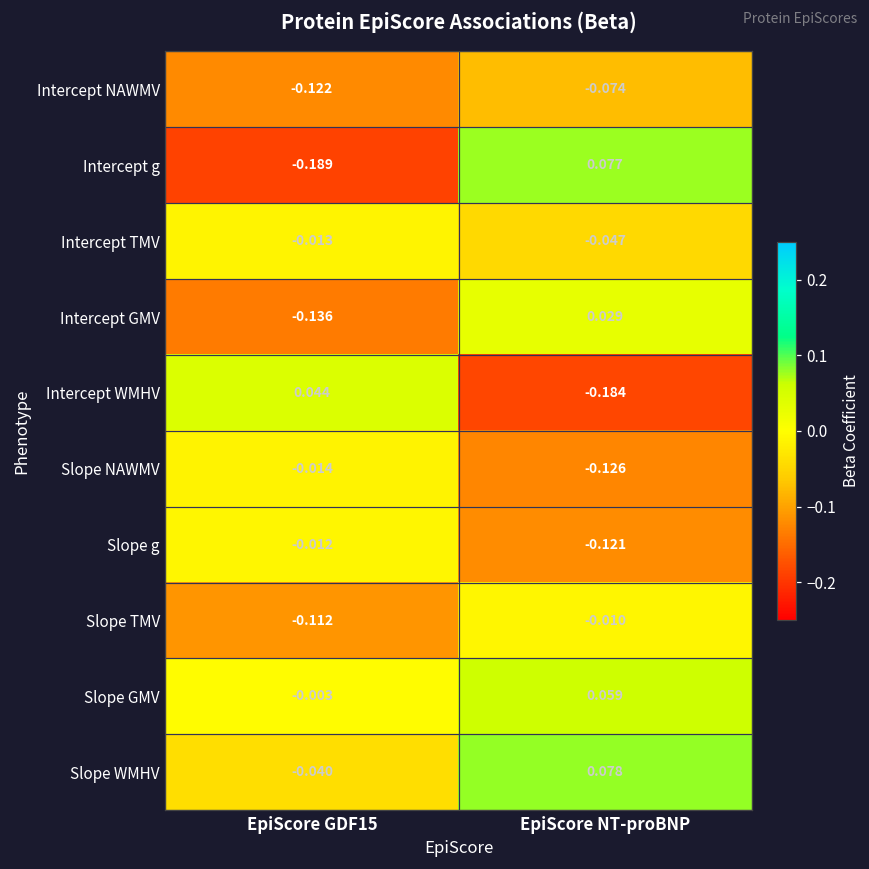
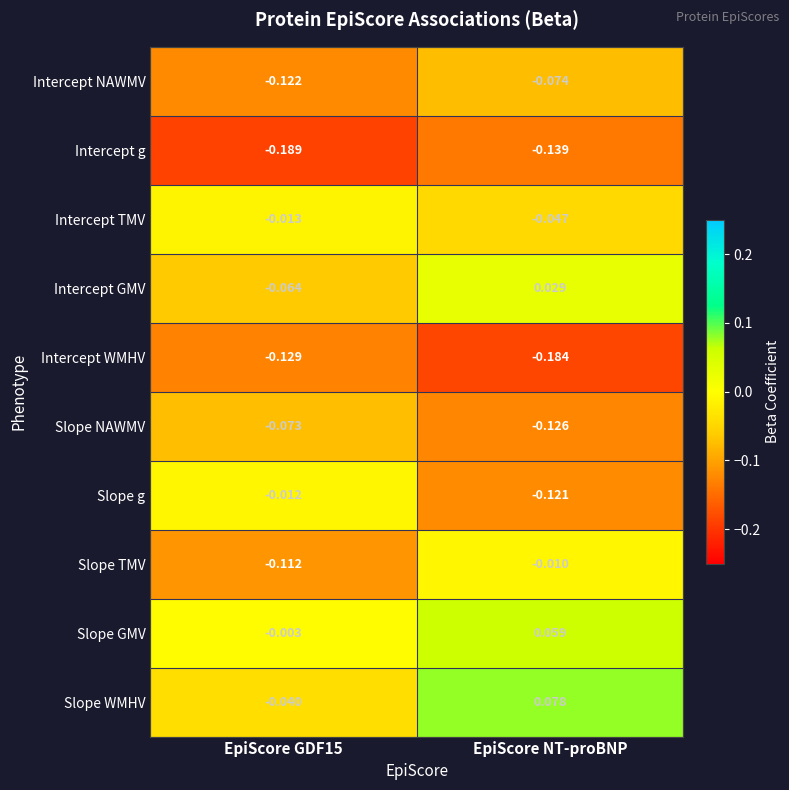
  {
    "Intercept NAWMV": {
      "EpiScore GDF15": -0.122,
      "EpiScore NT-proBNP": -0.074
    },
    "Intercept g": {
      "EpiScore GDF15": -0.189,
-     "EpiScore NT-proBNP": 0.077
+     "EpiScore NT-proBNP": -0.139
    },
    "Intercept TMV": {
      "EpiScore GDF15": -0.013,
      "EpiScore NT-proBNP": -0.047
    },
    "Intercept GMV": {
-     "EpiScore GDF15": -0.136,
+     "EpiScore GDF15": -0.064,
      "EpiScore NT-proBNP": 0.029
    },
    "Intercept WMHV": {
-     "EpiScore GDF15": 0.044,
+     "EpiScore GDF15": -0.129,
      "EpiScore NT-proBNP": -0.184
    },
    "Slope NAWMV": {
-     "EpiScore GDF15": -0.014,
+     "EpiScore GDF15": -0.073,
      "EpiScore NT-proBNP": -0.126
    },
    "Slope g": {
      "EpiScore GDF15": -0.012,
      "EpiScore NT-proBNP": -0.121
    },
    "Slope TMV": {
      "EpiScore GDF15": -0.112,
      "EpiScore NT-proBNP": -0.010
    },
    "Slope GMV": {
      "EpiScore GDF15": -0.003,
      "EpiScore NT-proBNP": 0.059
    },
    "Slope WMHV": {
      "EpiScore GDF15": -0.040,
      "EpiScore NT-proBNP": 0.078
    }
  }
